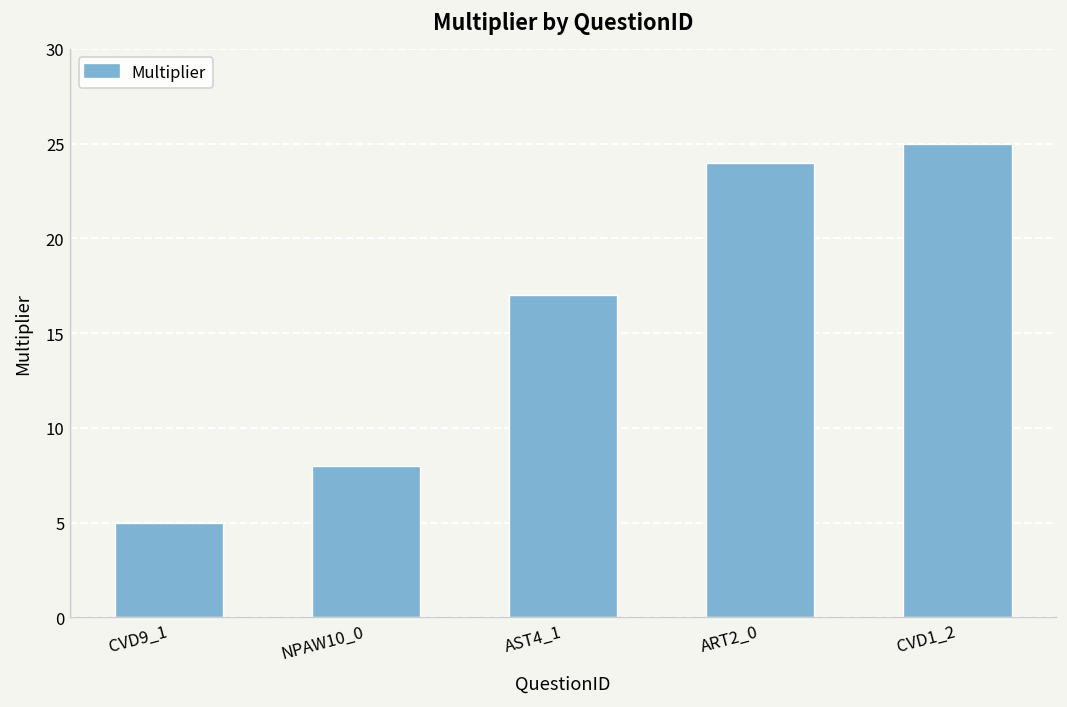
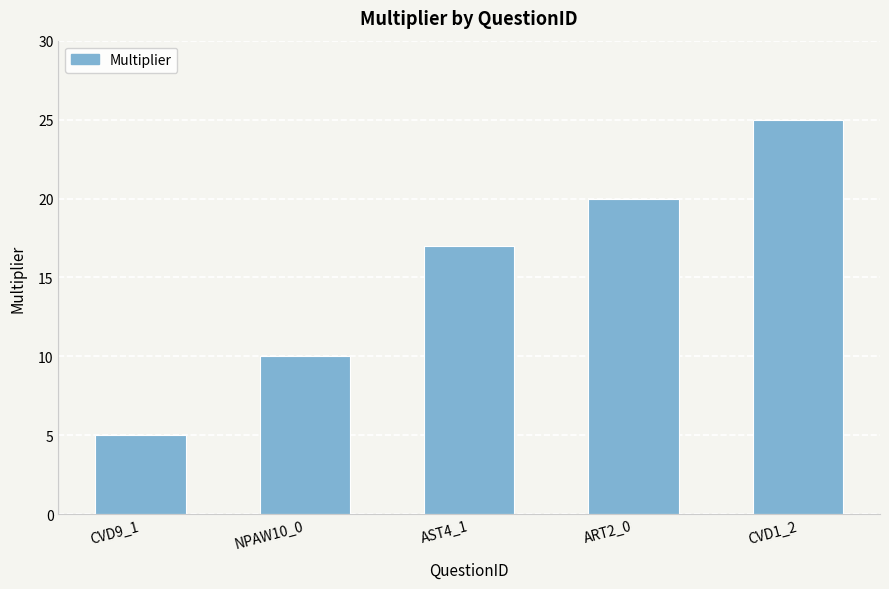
  {
    "CVD9_1": 5,
-   "NPAW10_0": 8,
+   "NPAW10_0": 10,
    "AST4_1": 17,
-   "ART2_0": 24,
+   "ART2_0": 20,
    "CVD1_2": 25
  }
